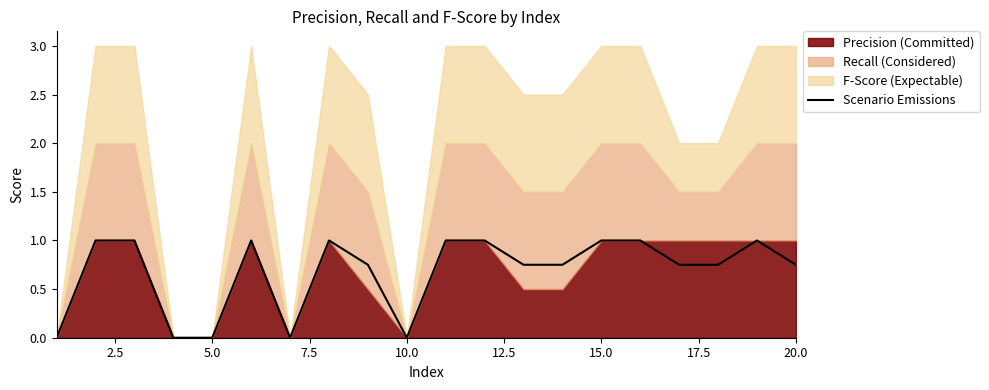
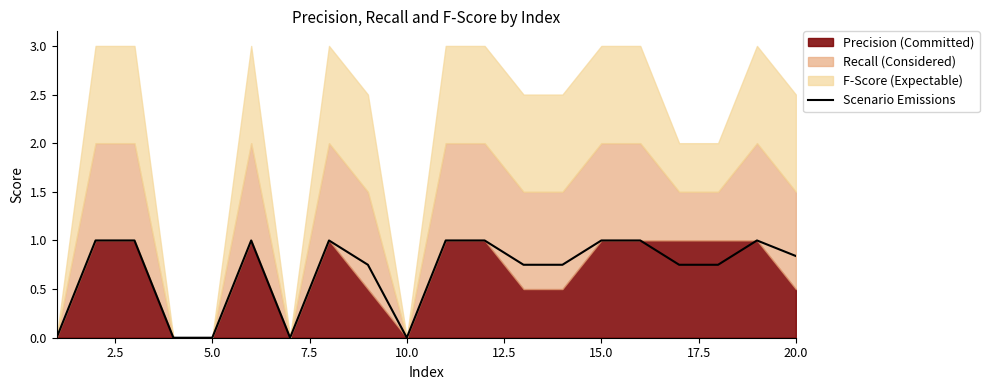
  {
    "Scenario Emissions": {
-     "20.0": 0.75
+     "20.0": 0.84
    },
    "Precision (Committed)": {
-     "20.0": 1.0
+     "20.0": 0.5
    }
  }
